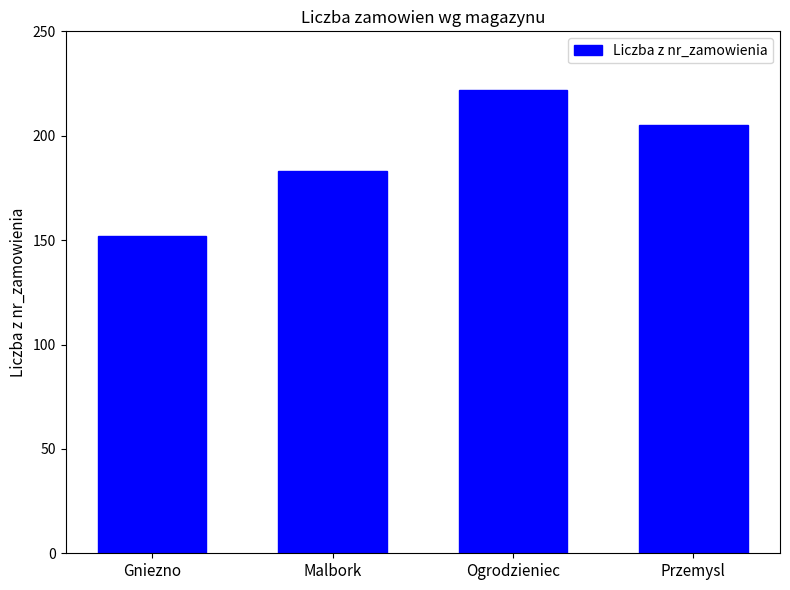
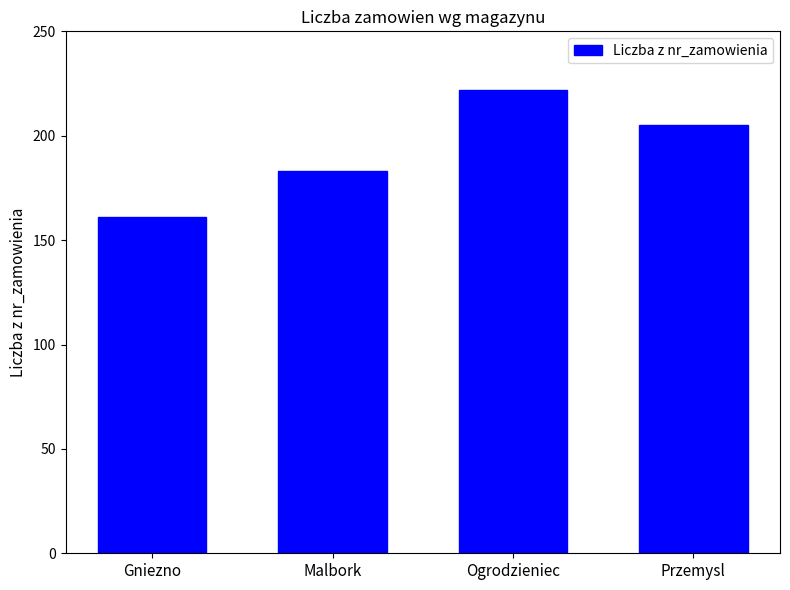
  {
-   "Gniezno": 152,
+   "Gniezno": 161,
    "Malbork": 183,
    "Ogrodzieniec": 222,
    "Przemysl": 205
  }
